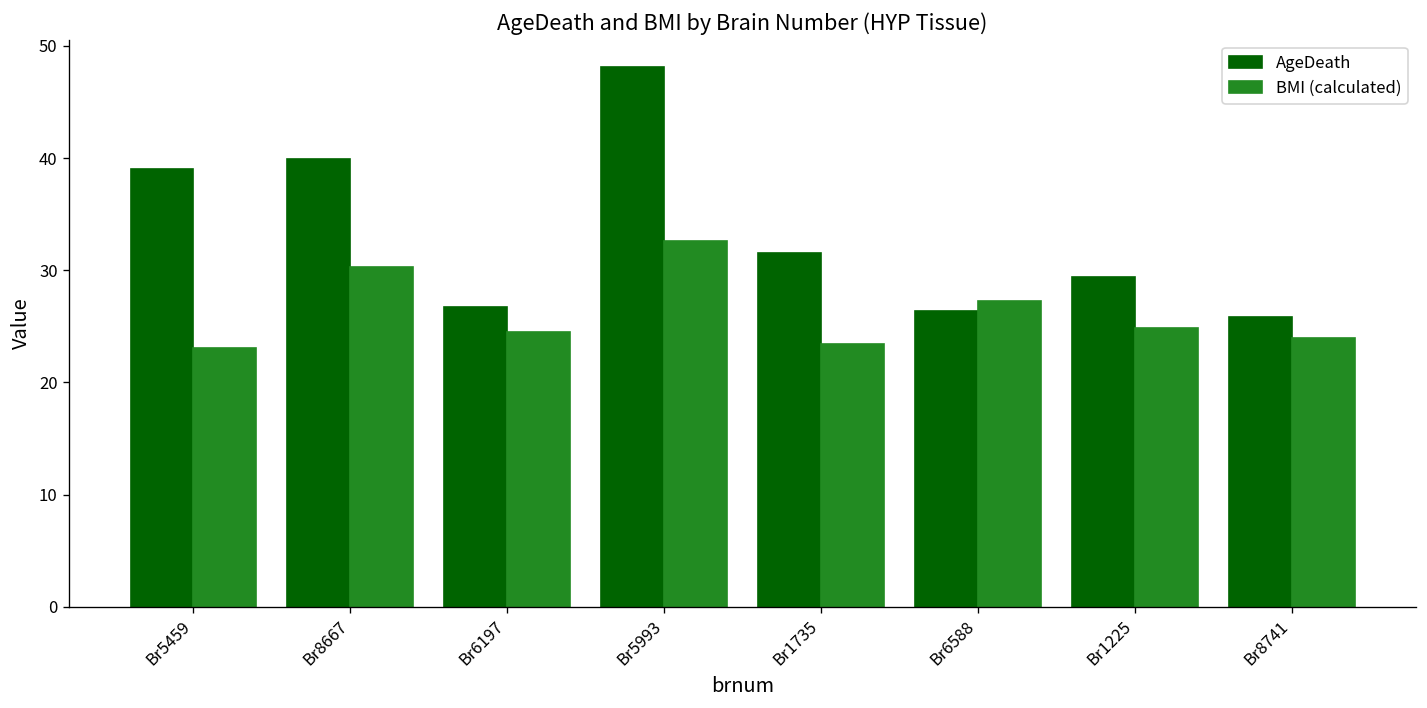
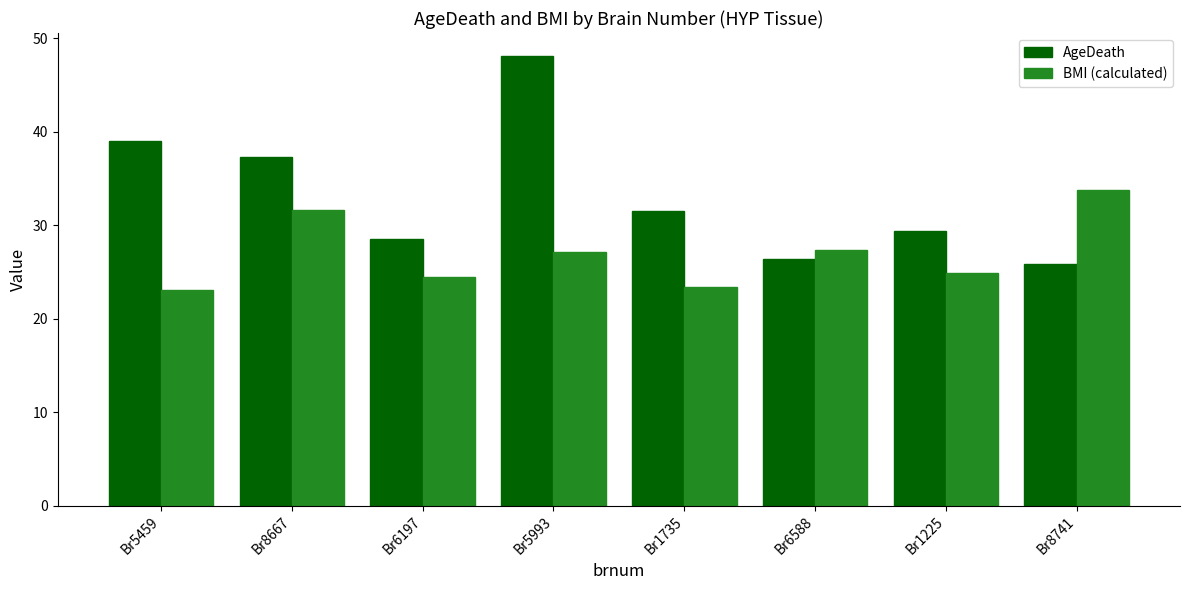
  {
    "AgeDeath": {
      "Br5459": 39,
-     "Br8667": 40,
-     "Br6197": 27,
+     "Br8667": 37,
+     "Br6197": 29,
      "Br5993": 48,
      "Br1735": 32,
      "Br6588": 26,
      "Br1225": 29,
      "Br8741": 26
    },
    "BMI (calculated)": {
      "Br5459": 23,
-     "Br8667": 30,
+     "Br8667": 32,
      "Br6197": 25,
-     "Br5993": 33,
+     "Br5993": 27,
      "Br1735": 23,
      "Br6588": 27,
      "Br1225": 25,
-     "Br8741": 24
+     "Br8741": 34
    }
  }
